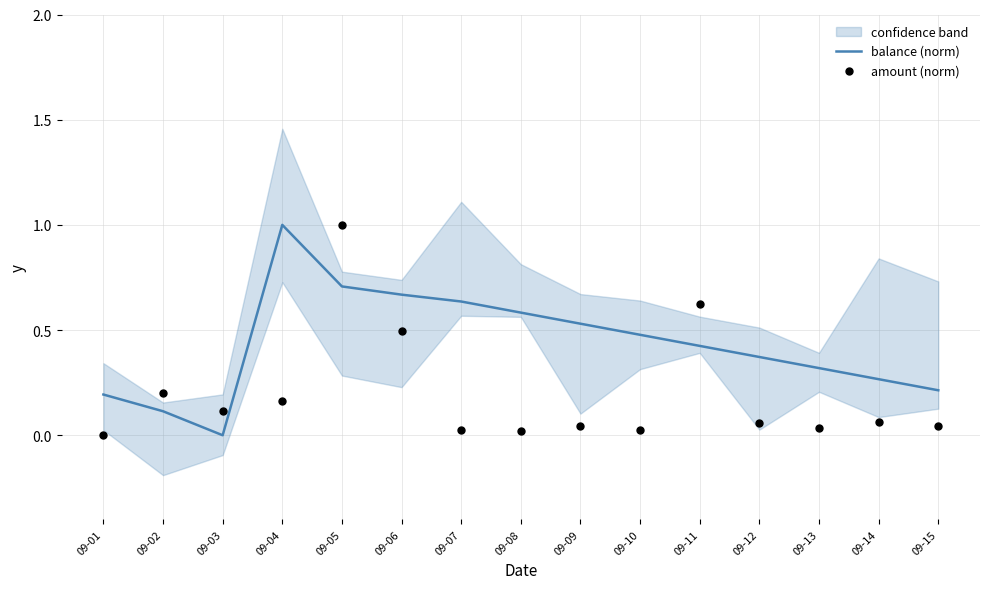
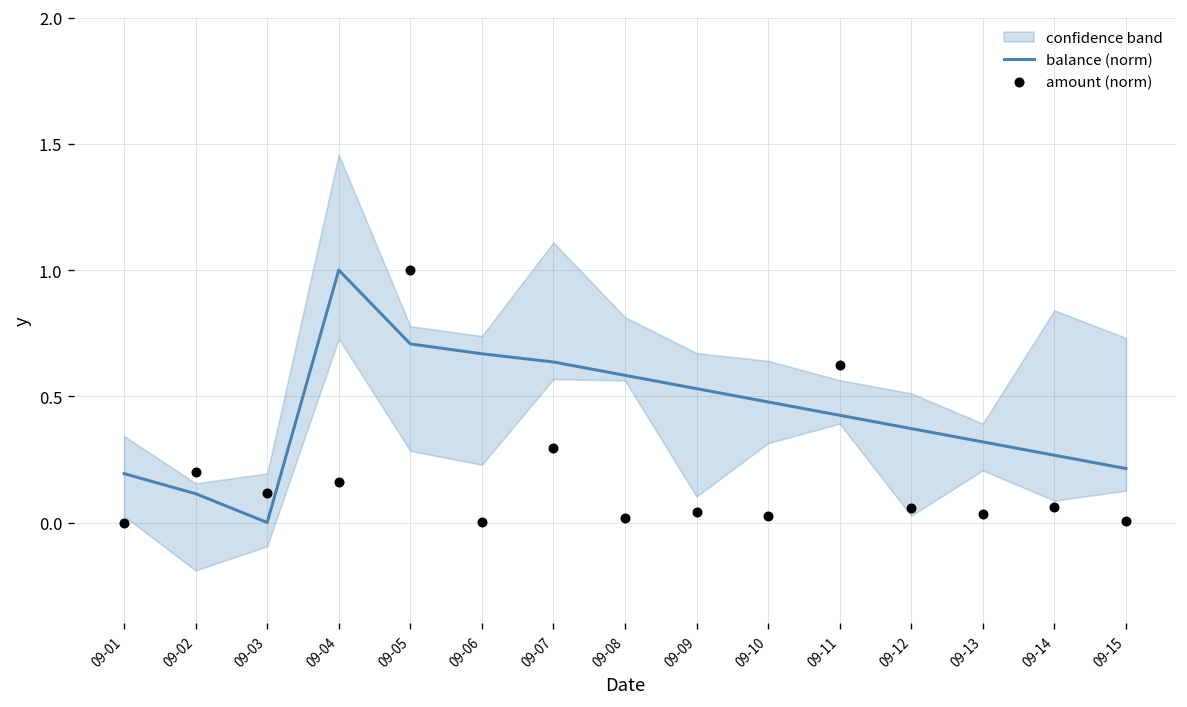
  {
    "amount (norm)": {
-     "09-06": 0.49,
-     "09-07": 0.03,
-     "09-15": 0.04
+     "09-06": 0.00,
+     "09-07": 0.30,
+     "09-15": 0.00
    }
  }
